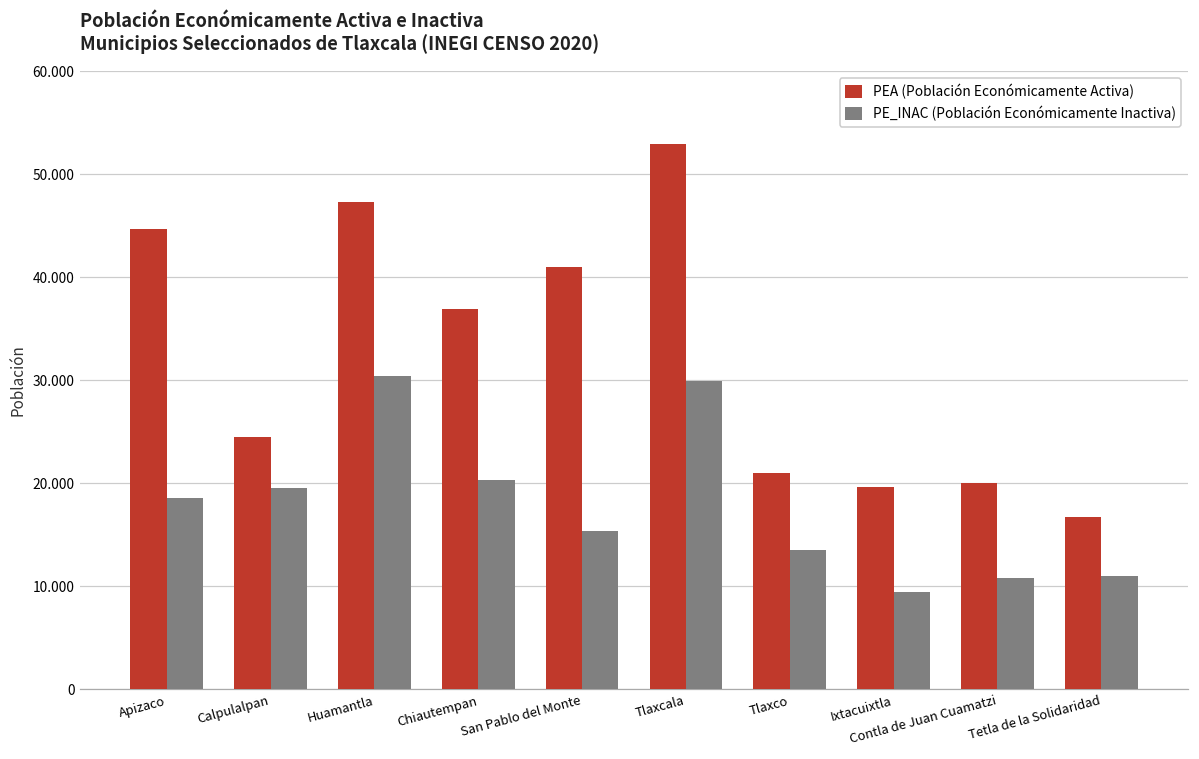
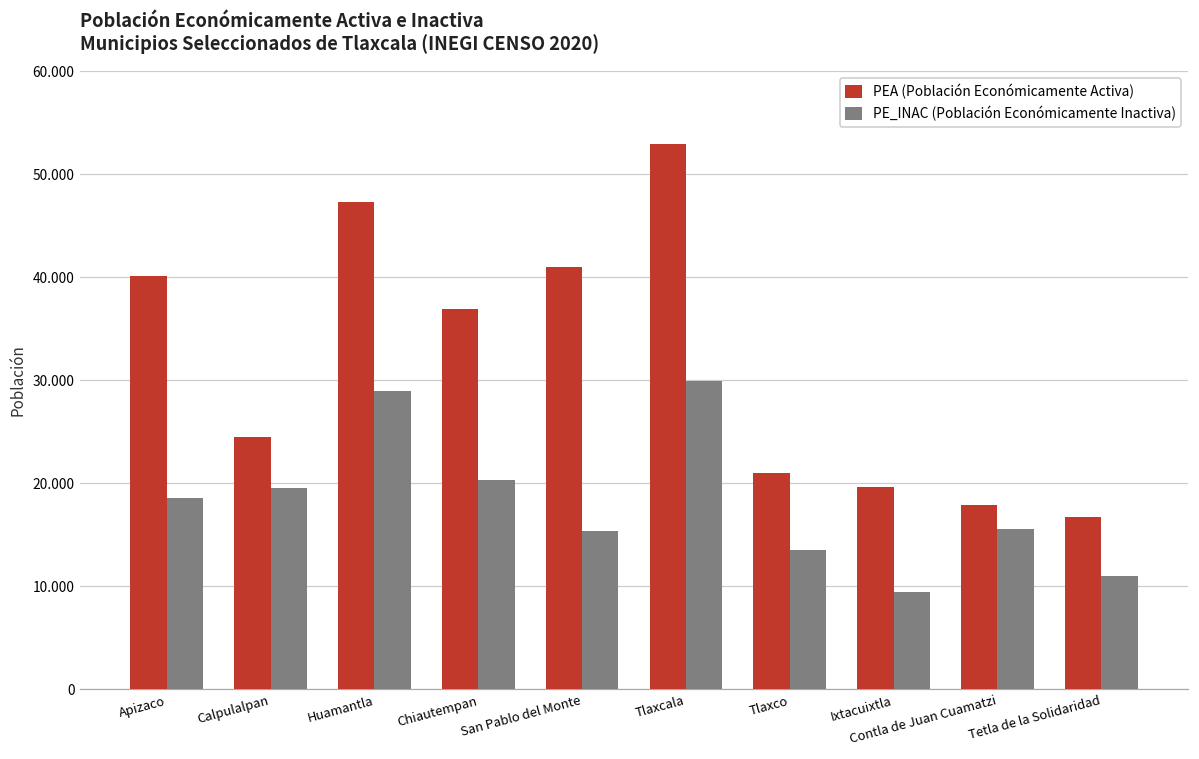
  {
    "PEA (Población Económicamente Activa)": {
-     "Apizaco": 45,
+     "Apizaco": 40,
      "Calpulalpan": 25,
      "Huamantla": 47,
      "Chiautempan": 37,
      "San Pablo del Monte": 41,
      "Tlaxcala": 53,
      "Tlaxco": 21,
      "Ixtacuixtla": 20,
-     "Contla de Juan Cuamatzi": 20,
+     "Contla de Juan Cuamatzi": 18,
      "Tetla de la Solidaridad": 17
    },
    "PE_INAC (Población Económicamente Inactiva)": {
      "Apizaco": 19,
      "Calpulalpan": 20,
-     "Huamantla": 30,
+     "Huamantla": 29,
      "Chiautempan": 20,
      "San Pablo del Monte": 15,
      "Tlaxcala": 30,
      "Tlaxco": 14,
      "Ixtacuixtla": 9,
-     "Contla de Juan Cuamatzi": 11,
+     "Contla de Juan Cuamatzi": 16,
      "Tetla de la Solidaridad": 11
    }
  }
